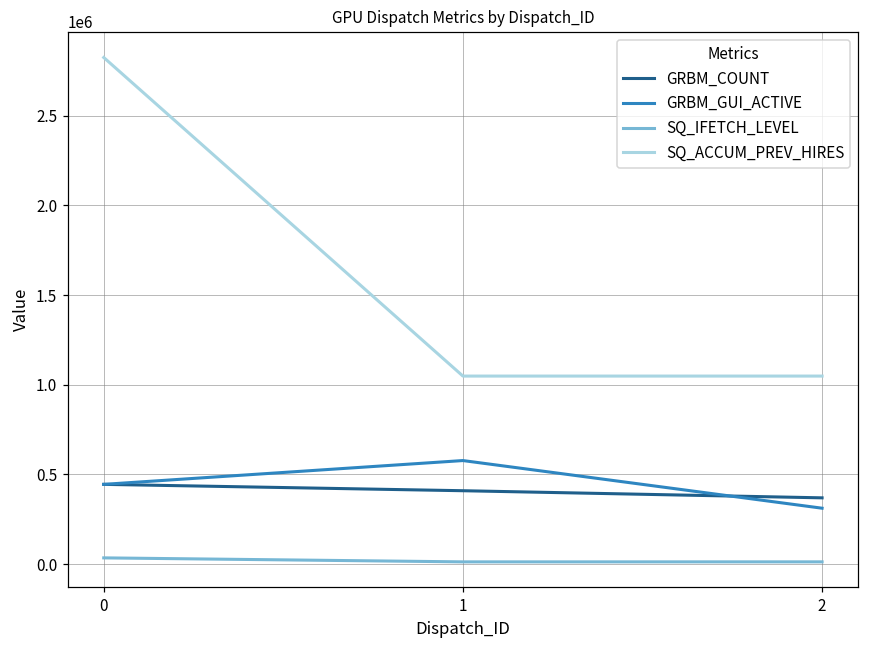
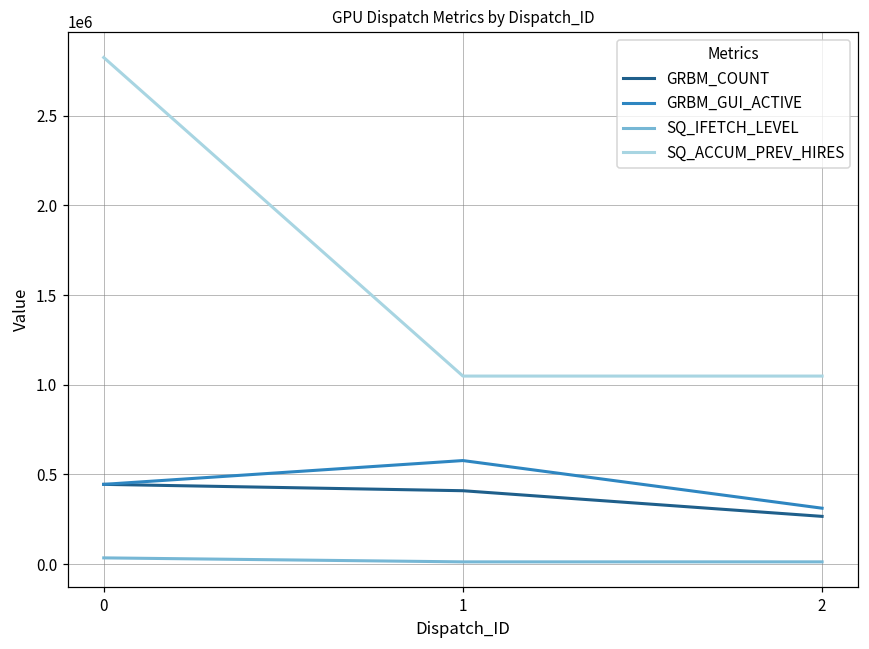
  {
    "GRBM_COUNT": {
      "1": 410000,
-     "2": 370000
+     "2": 270000
    },
    "GRBM_GUI_ACTIVE": {
      "1": 580000,
      "2": 310000
    }
  }
